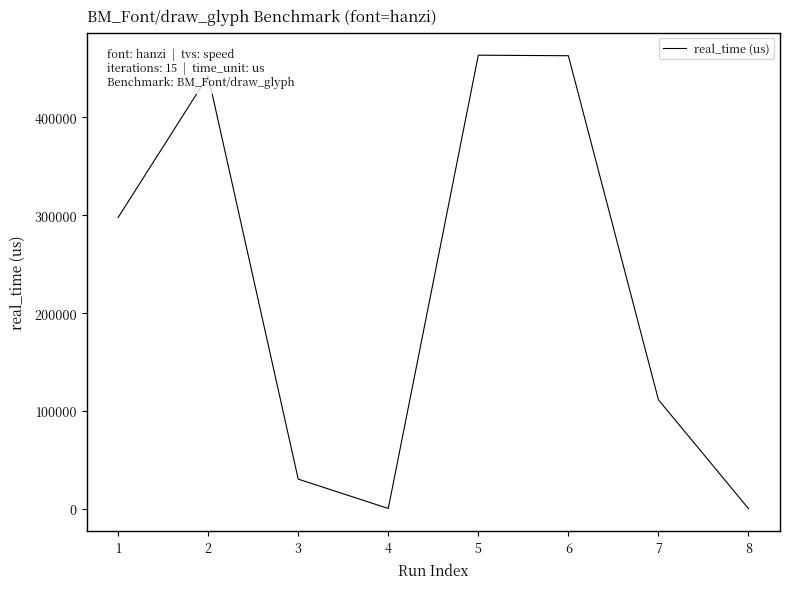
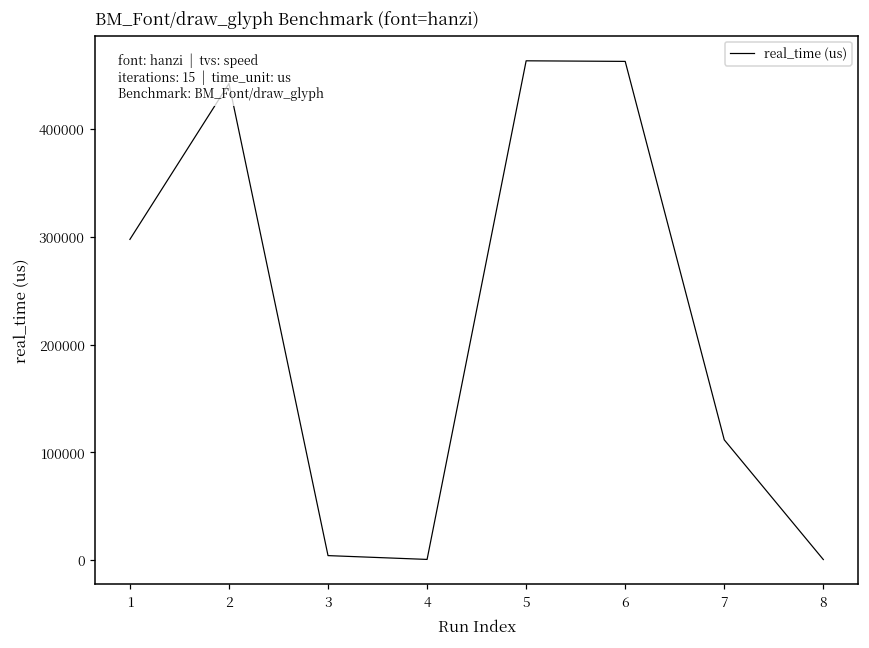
  {
    "1": 300000,
-   "3": 30000,
+   "3": 0,
    "4": 0,
    "5": 460000,
    "6": 460000,
    "7": 110000,
    "8": 0
  }
